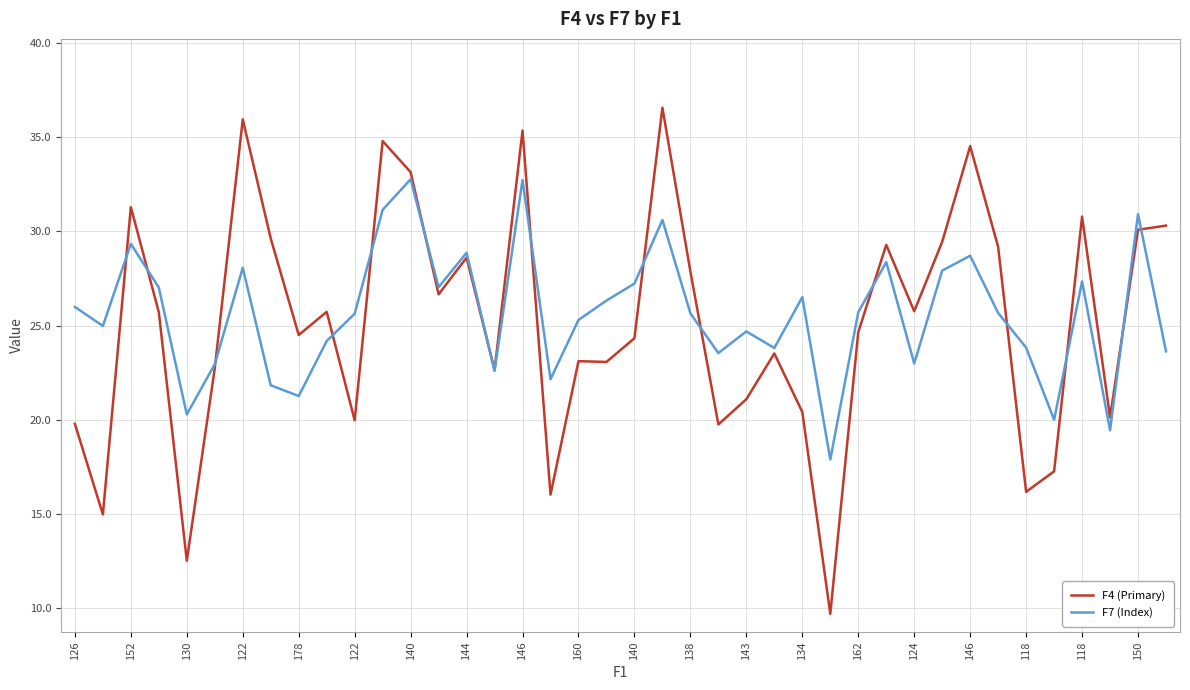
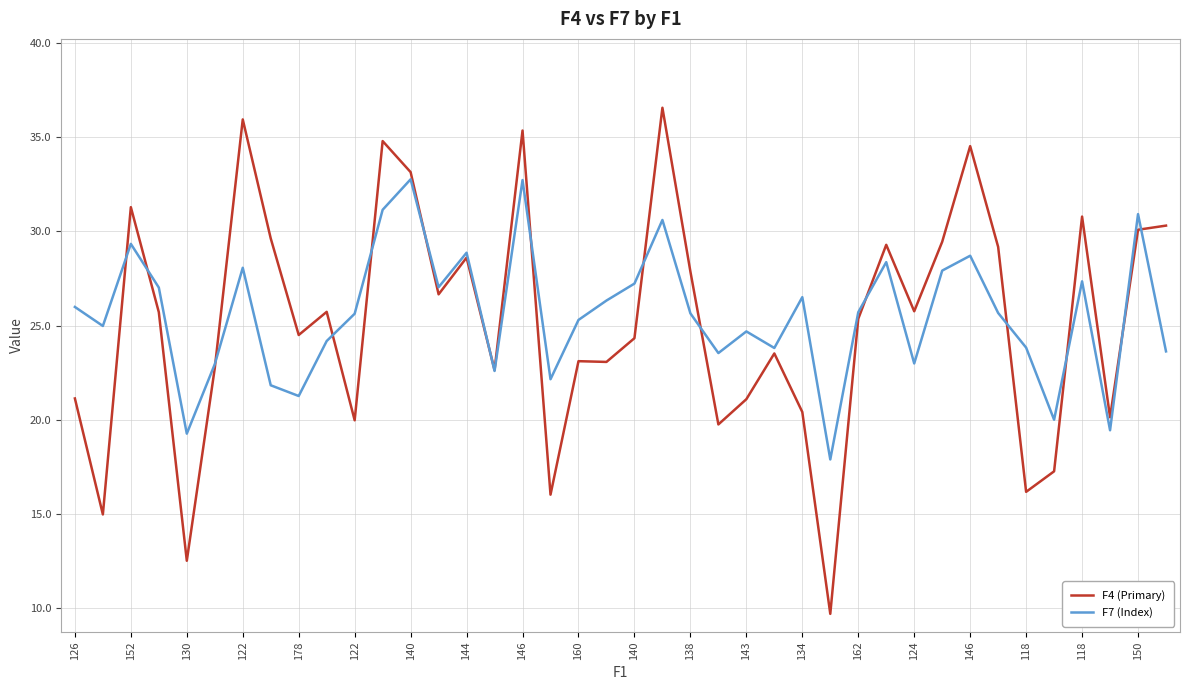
  {
    "F4 (Primary)": {
-     "126": 19.8,
+     "126": 21.1,
      "152": 31.3,
      "130": 12.5,
      "178": 24.5,
      "144": 28.6,
      "160": 23.1,
      "138": 27.9,
      "143": 21.1,
      "134": 20.4,
-     "162": 24.7,
+     "162": 25.4,
      "124": 25.8,
      "150": 30.1
    },
    "F7 (Index)": {
      "126": 26.0,
      "152": 29.3,
-     "130": 20.3,
+     "130": 19.3,
      "178": 21.3,
      "144": 28.9,
      "160": 25.3,
      "138": 25.7,
      "143": 24.7,
      "134": 26.5,
      "162": 25.7,
      "124": 23.0,
      "150": 30.9
    }
  }
